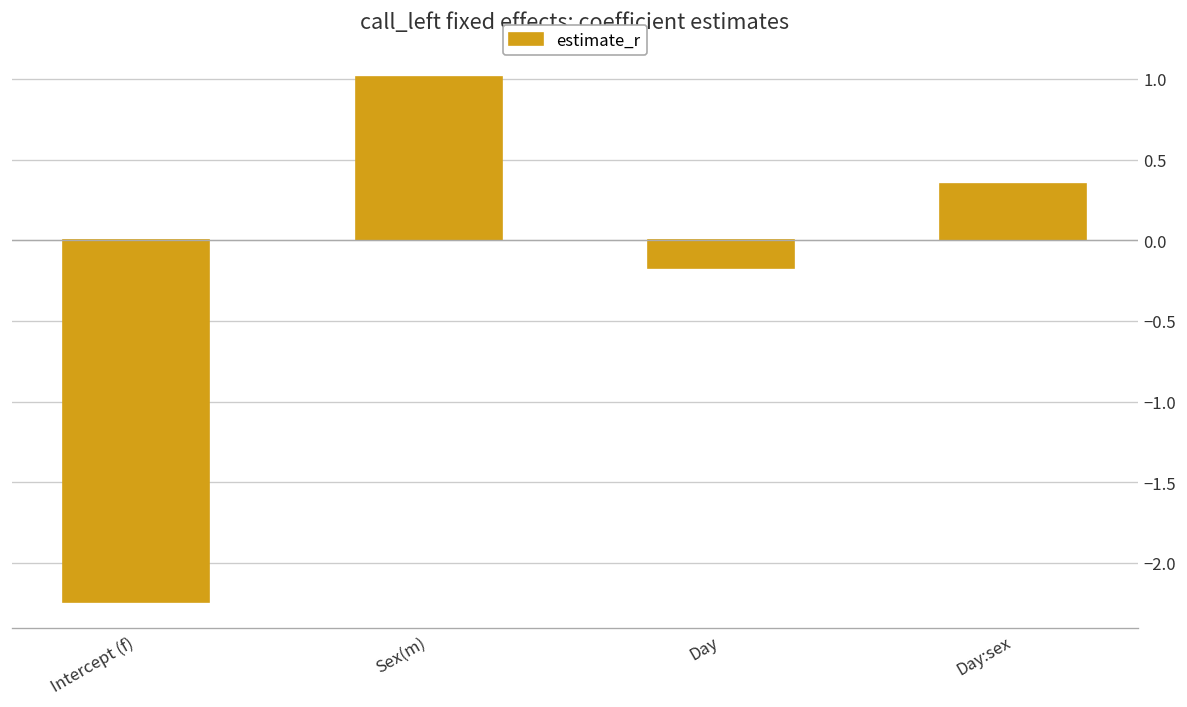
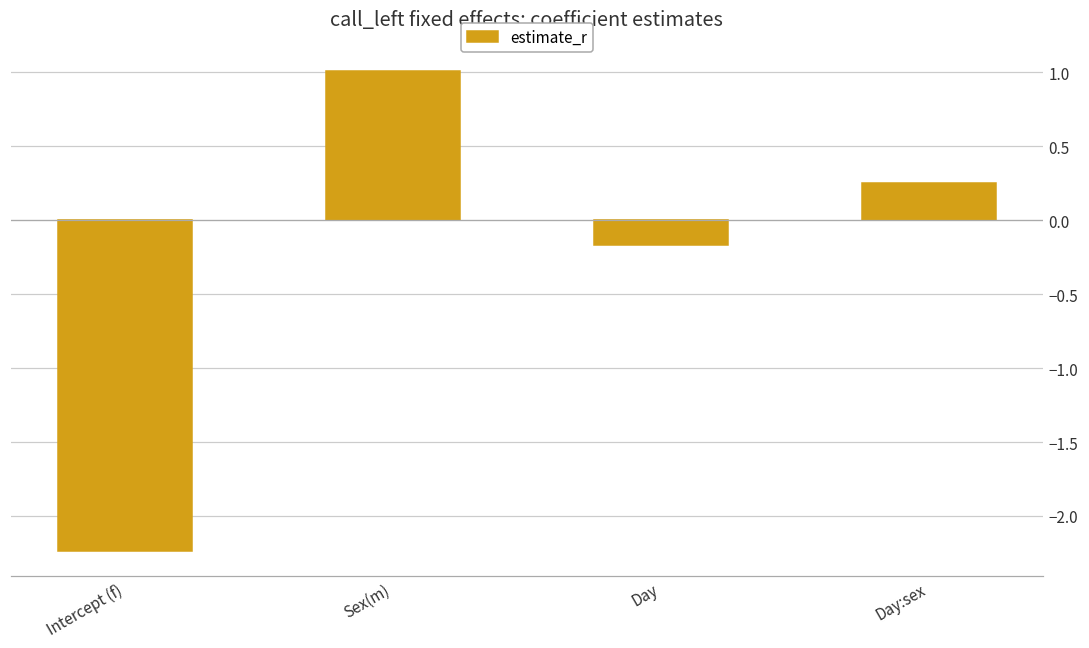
  {
    "Intercept (f)": -2.24,
    "Sex(m)": 1.01,
    "Day": -0.17,
-   "Day:sex": 0.35
+   "Day:sex": 0.25
  }
